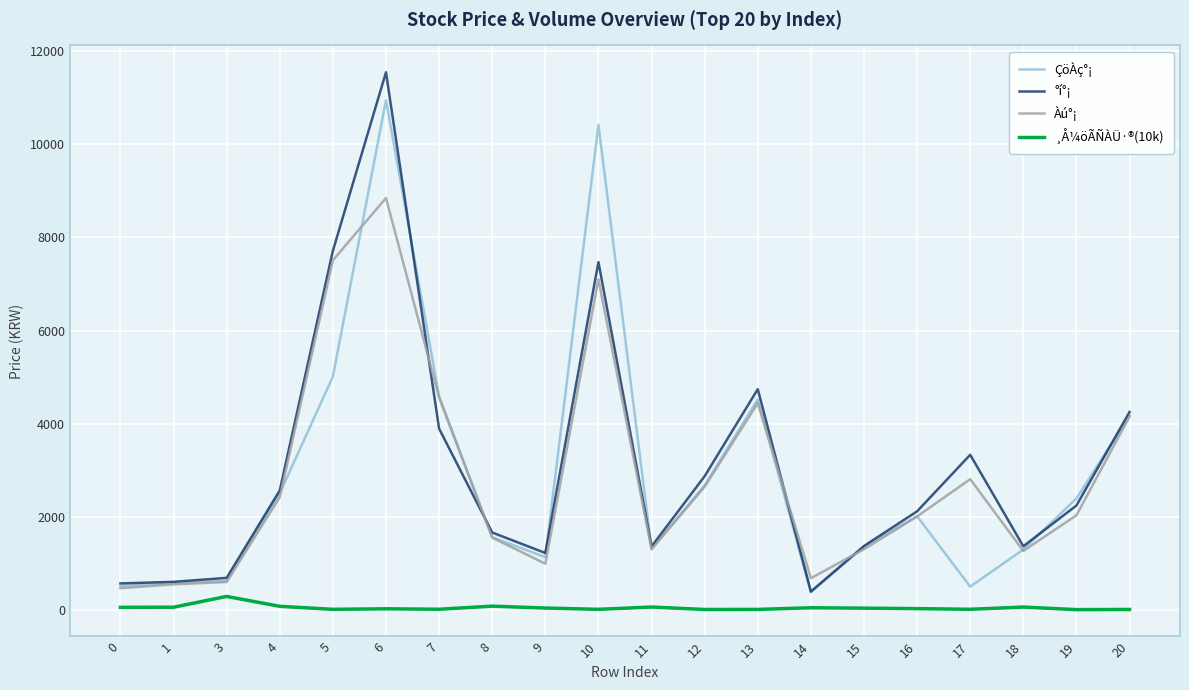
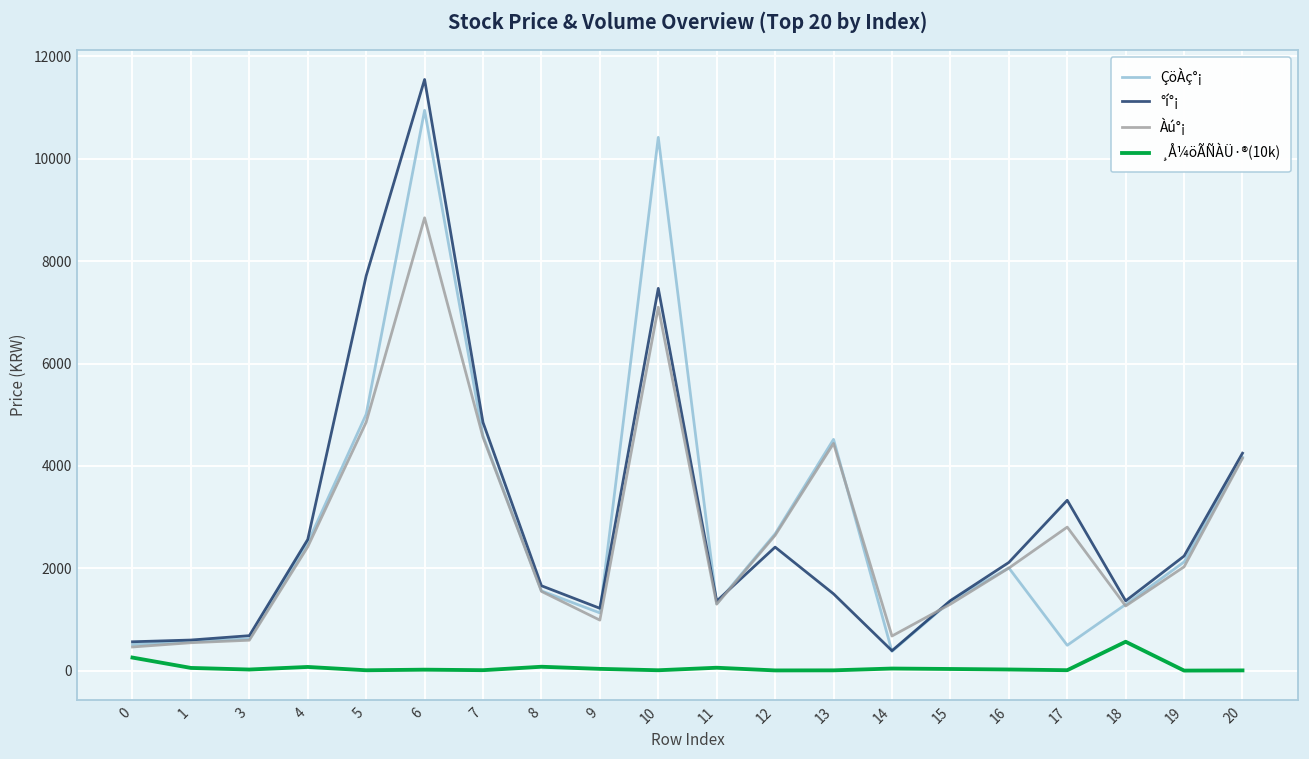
  {
    "ÇöÀç°¡": {
      "4": 2500,
      "5": 5000,
      "6": 10900,
      "9": 1100,
      "10": 10400,
      "13": 4500,
      "17": 500,
-     "19": 2400
+     "19": 2100
    },
    "°í°¡": {
      "3": 700,
      "4": 2600,
      "5": 7700,
      "6": 11600,
-     "7": 3900,
+     "7": 4900,
      "8": 1700,
      "9": 1200,
      "10": 7500,
-     "12": 2900,
-     "13": 4700,
+     "12": 2400,
+     "13": 1500,
      "16": 2100,
      "17": 3300,
      "18": 1400,
      "19": 2200,
      "20": 4300
    },
    "Àú°¡": {
      "4": 2400,
-     "5": 7500,
+     "5": 4900,
      "6": 8800,
      "9": 1000,
      "10": 7100,
      "13": 4400,
      "14": 700,
      "15": 1300,
      "17": 2800,
      "19": 2000
    },
    "¸Å¼öÃÑÀÜ·®(10k)": {
-     "0": 100,
+     "0": 300,
      "1": 100,
-     "3": 300,
+     "3": 0,
      "4": 100,
      "5": 0,
      "6": 0,
      "7": 0,
      "8": 100,
      "9": 0,
      "10": 0,
      "11": 100,
      "12": 0,
      "13": 0,
      "14": 0,
      "15": 0,
      "16": 0,
      "17": 0,
-     "18": 100,
+     "18": 600,
      "19": 0,
      "20": 0
    }
  }
